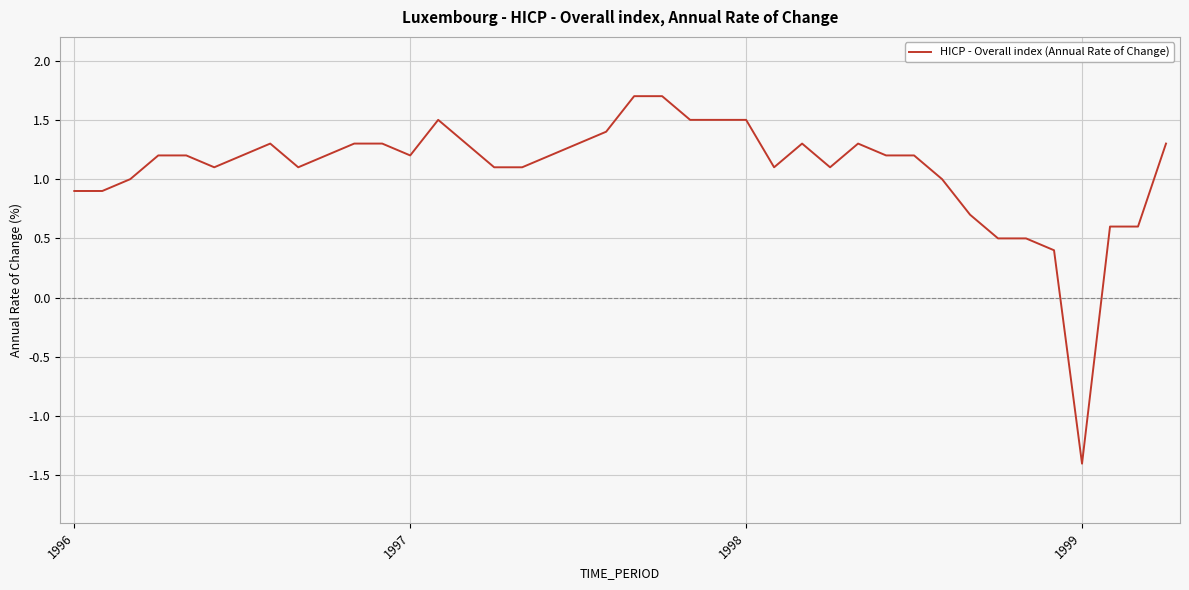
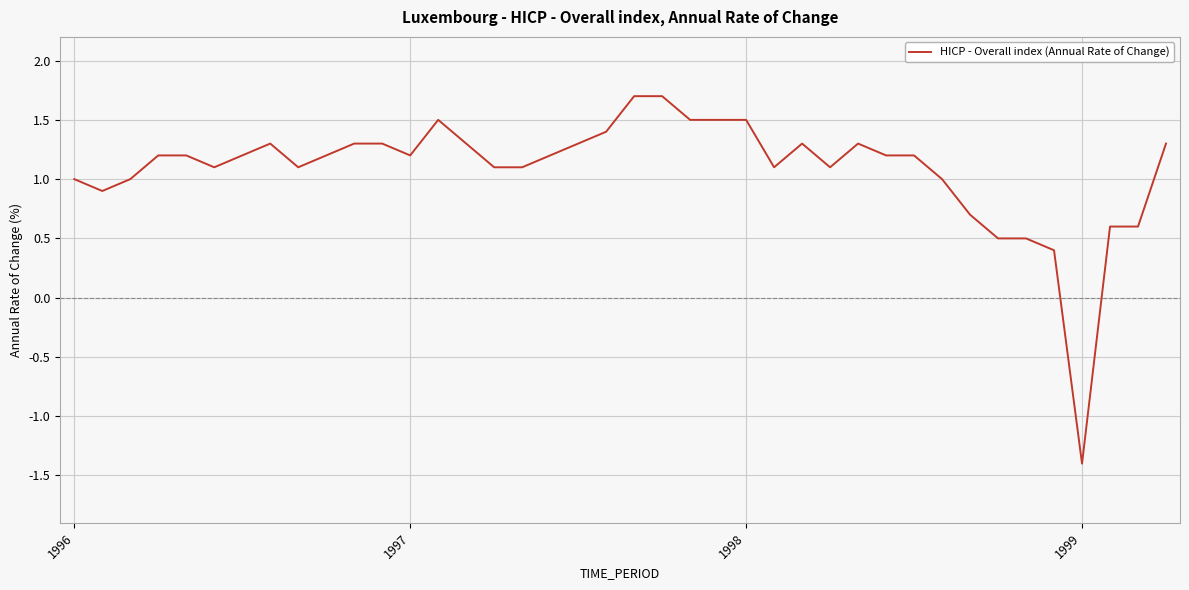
  {
-   "1996": 0.9,
+   "1996": 1.0,
    "1997": 1.2,
    "1998": 1.5,
    "1999": -1.4
  }
